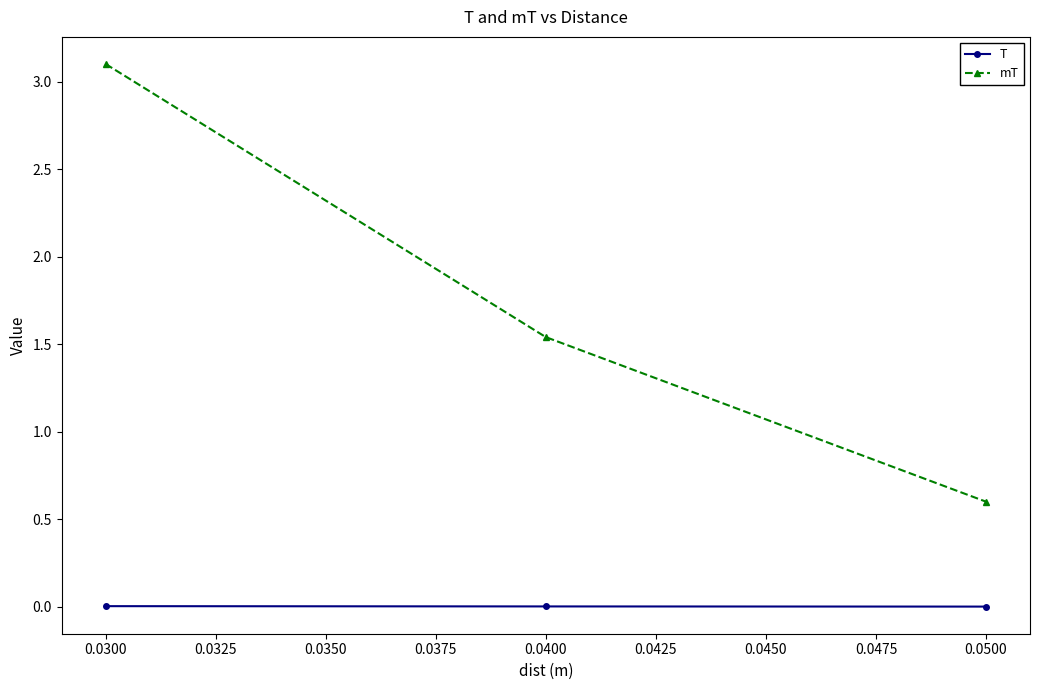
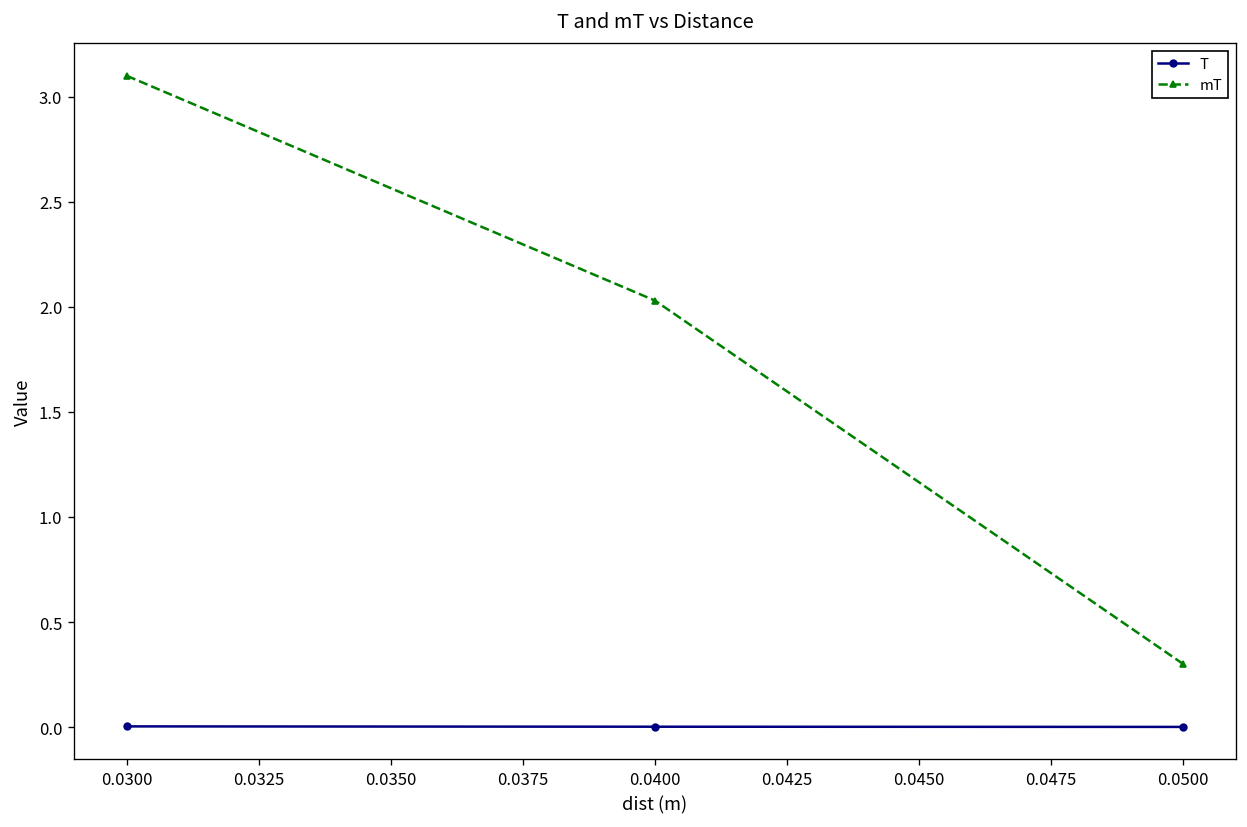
  {
    "T": {
      "0.0300": 0.00,
      "0.0400": 0.00,
      "0.0500": 0.00
    },
    "mT": {
      "0.0300": 3.10,
-     "0.0400": 1.54,
-     "0.0500": 0.6
+     "0.0400": 2.03,
+     "0.0500": 0.3
    }
  }
